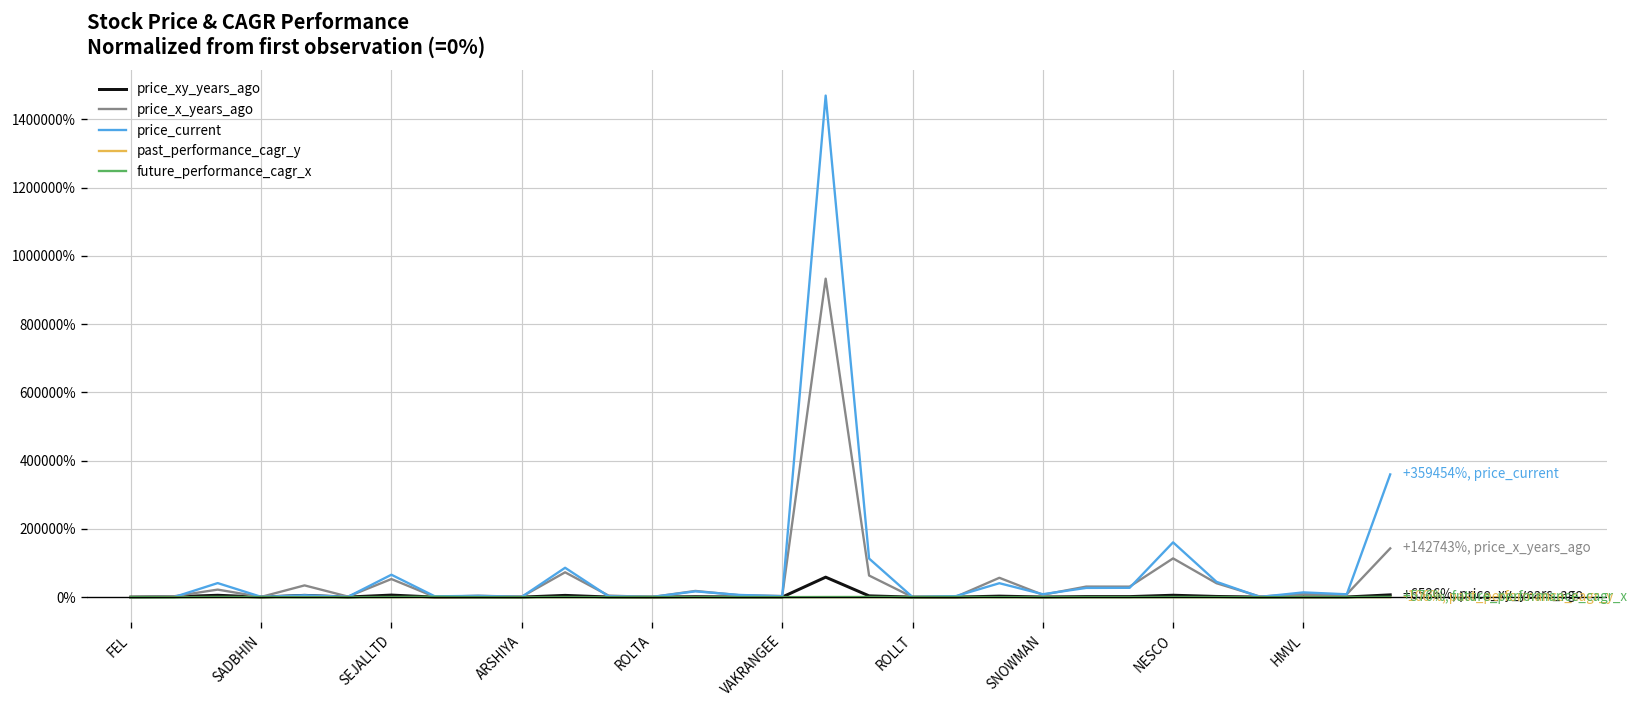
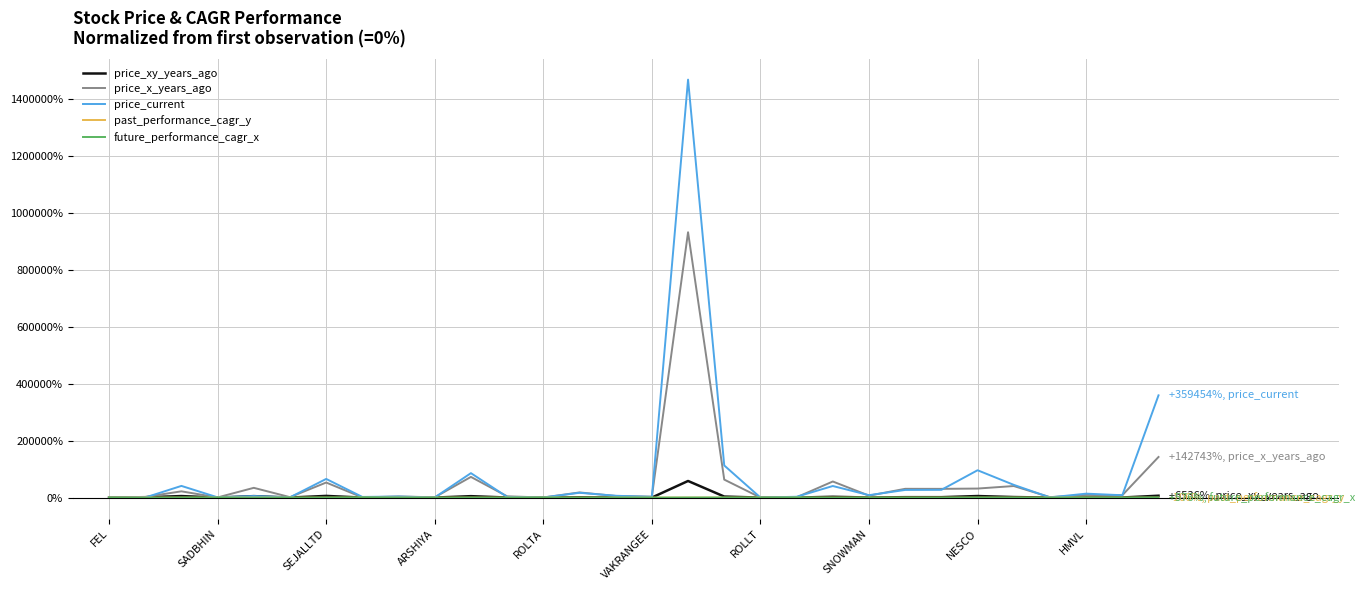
  {
    "price_x_years_ago": {
      "SEJALLTD": "50000%",
-     "NESCO": "110000%"
+     "NESCO": "30000%"
    },
    "price_current": {
      "SEJALLTD": "70000%",
-     "NESCO": "160000%"
+     "NESCO": "100000%"
    }
  }
